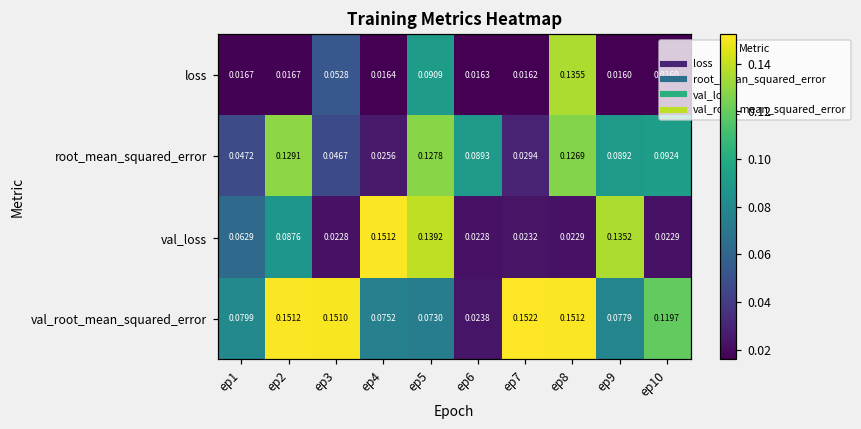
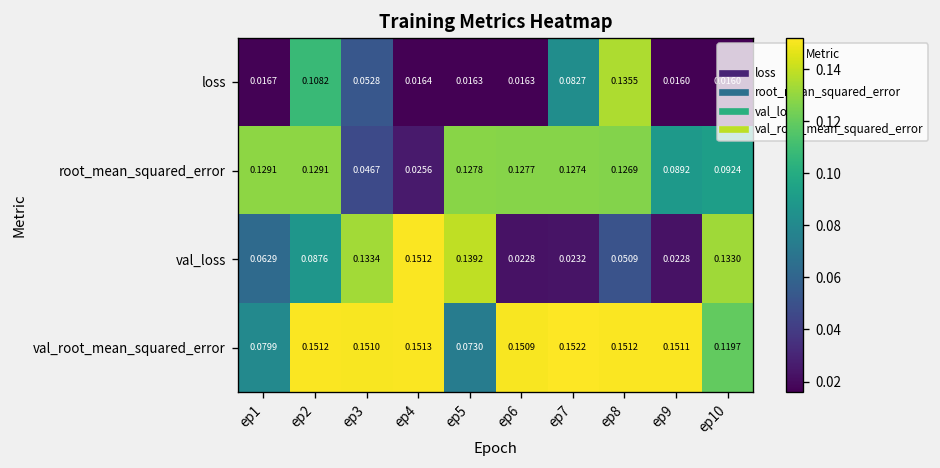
  {
    "loss": {
      "ep1": 0.0167,
-     "ep2": 0.0167,
+     "ep2": 0.1082,
      "ep3": 0.0528,
      "ep4": 0.0164,
-     "ep5": 0.0909,
+     "ep5": 0.0163,
      "ep6": 0.0163,
-     "ep7": 0.0162,
+     "ep7": 0.0827,
      "ep8": 0.1355,
      "ep9": 0.0160
    },
    "root_mean_squared_error": {
-     "ep1": 0.0472,
+     "ep1": 0.1291,
      "ep2": 0.1291,
      "ep3": 0.0467,
      "ep4": 0.0256,
      "ep5": 0.1278,
-     "ep6": 0.0893,
-     "ep7": 0.0294,
+     "ep6": 0.1277,
+     "ep7": 0.1274,
      "ep8": 0.1269,
      "ep9": 0.0892,
      "ep10": 0.0924
    },
    "val_loss": {
      "ep1": 0.0629,
      "ep2": 0.0876,
-     "ep3": 0.0228,
+     "ep3": 0.1334,
      "ep4": 0.1512,
      "ep5": 0.1392,
      "ep6": 0.0228,
      "ep7": 0.0232,
-     "ep8": 0.0229,
-     "ep9": 0.1352,
-     "ep10": 0.0229
+     "ep8": 0.0509,
+     "ep9": 0.0228,
+     "ep10": 0.1330
    },
    "val_root_mean_squared_error": {
      "ep1": 0.0799,
      "ep2": 0.1512,
      "ep3": 0.1510,
-     "ep4": 0.0752,
+     "ep4": 0.1513,
      "ep5": 0.0730,
-     "ep6": 0.0238,
+     "ep6": 0.1509,
      "ep7": 0.1522,
      "ep8": 0.1512,
-     "ep9": 0.0779,
+     "ep9": 0.1511,
      "ep10": 0.1197
    }
  }
